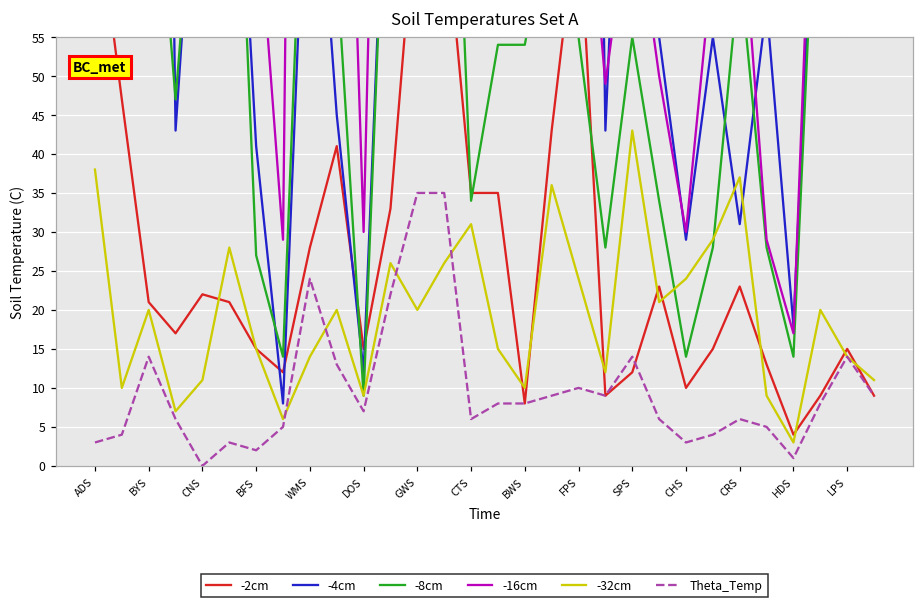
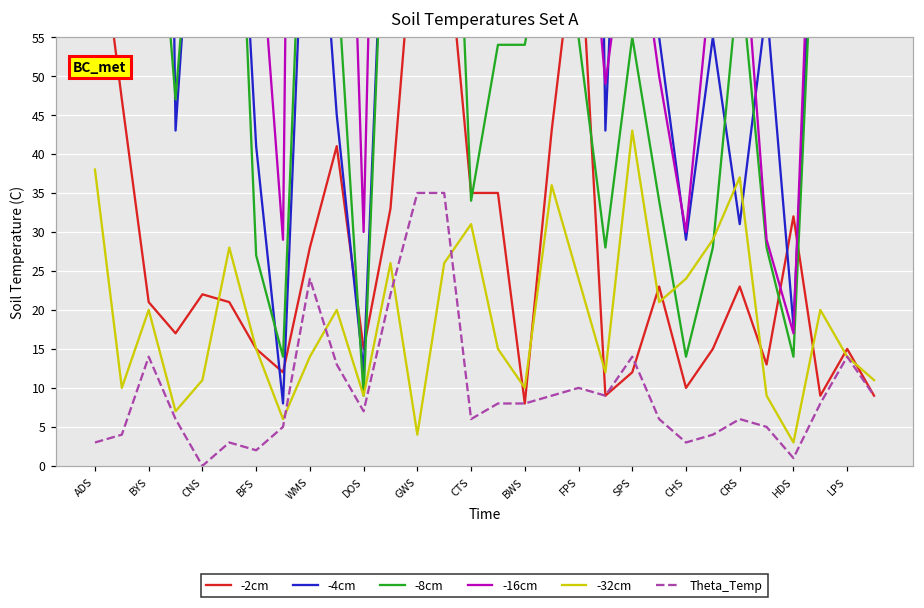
  {
    "-2cm": {
      "BYS": 21,
      "CNS": 22,
      "WMS": 28,
      "DOS": 15,
      "CTS": 35,
      "SPS": 12,
      "CHS": 10,
      "CRS": 23,
-     "HDS": 4,
+     "HDS": 32,
      "LPS": 15
    },
    "-4cm": {
      "BFS": 41,
      "DOS": 12,
      "CHS": 29,
      "CRS": 31,
      "HDS": 18
    },
    "-8cm": {
      "BFS": 27,
      "CTS": 34,
      "BWS": 54,
      "FPS": 55,
      "SPS": 55,
      "CHS": 14,
      "HDS": 14,
      "LPS": 55
    },
    "-16cm": {
      "DOS": 30,
      "CHS": 30,
      "HDS": 17
    },
    "-32cm": {
      "ADS": 38,
      "BYS": 20,
      "CNS": 11,
      "WMS": 14,
-     "GWS": 20,
+     "GWS": 4,
      "CTS": 31,
      "BWS": 10,
      "FPS": 24,
      "SPS": 43,
      "CHS": 24,
      "CRS": 37,
      "HDS": 3
    },
    "Theta_Temp": {
      "ADS": 3,
      "BYS": 14,
      "CNS": 0,
      "BFS": 2,
      "WMS": 24,
      "DOS": 7,
      "GWS": 35,
      "CTS": 6,
      "FPS": 10,
      "SPS": 14,
      "CHS": 3,
      "CRS": 6,
      "HDS": 1
    }
  }
